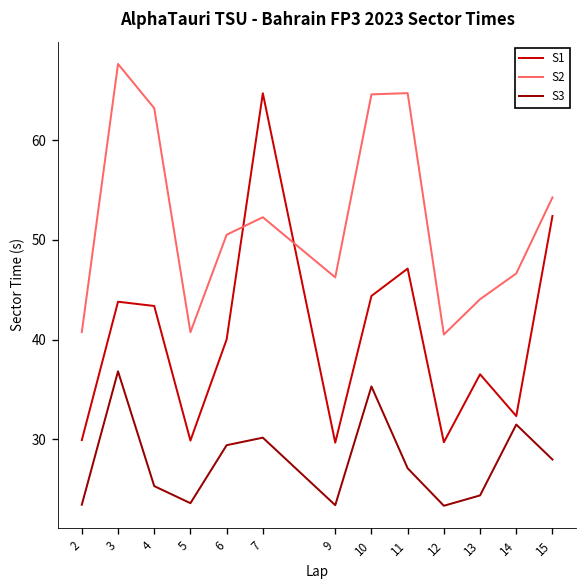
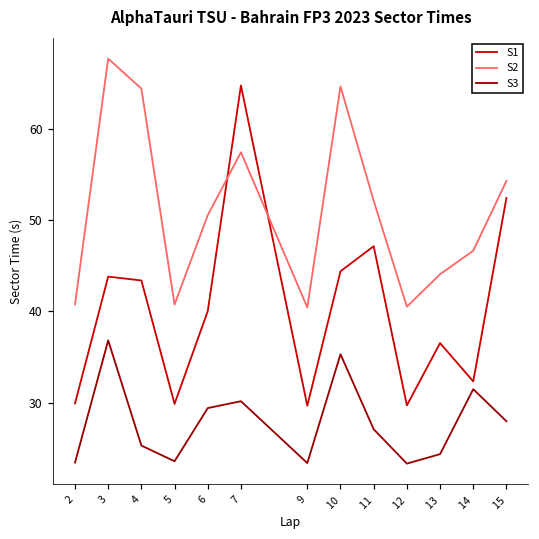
  {
    "S2": {
      "2": 41,
      "3": 68,
-     "4": 63,
+     "4": 64,
      "5": 41,
      "6": 51,
-     "7": 52,
-     "9": 46,
+     "7": 57,
+     "9": 40,
      "10": 65,
-     "11": 65,
+     "11": 52,
      "12": 41,
      "13": 44,
      "14": 47,
      "15": 54
    }
  }
